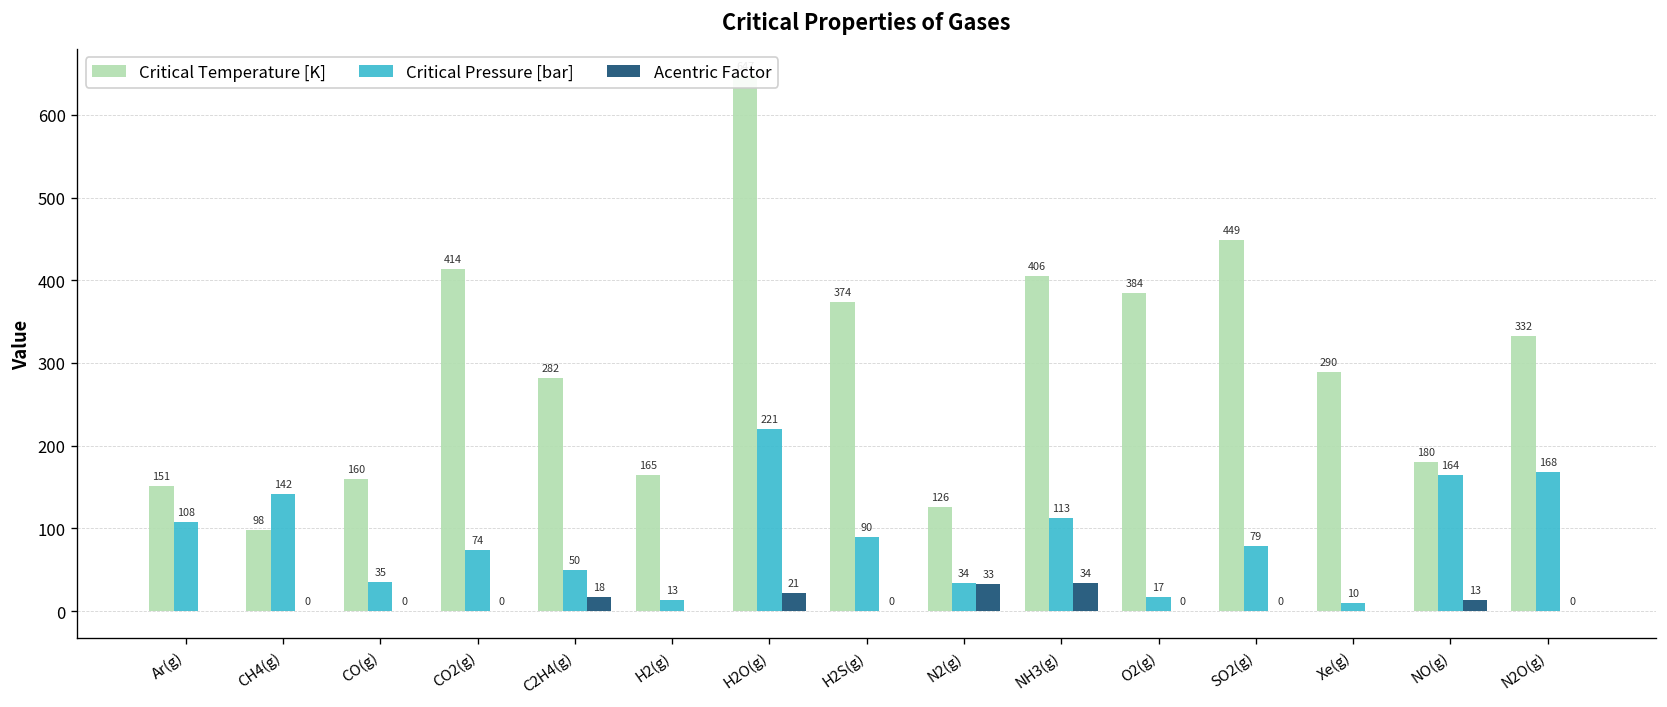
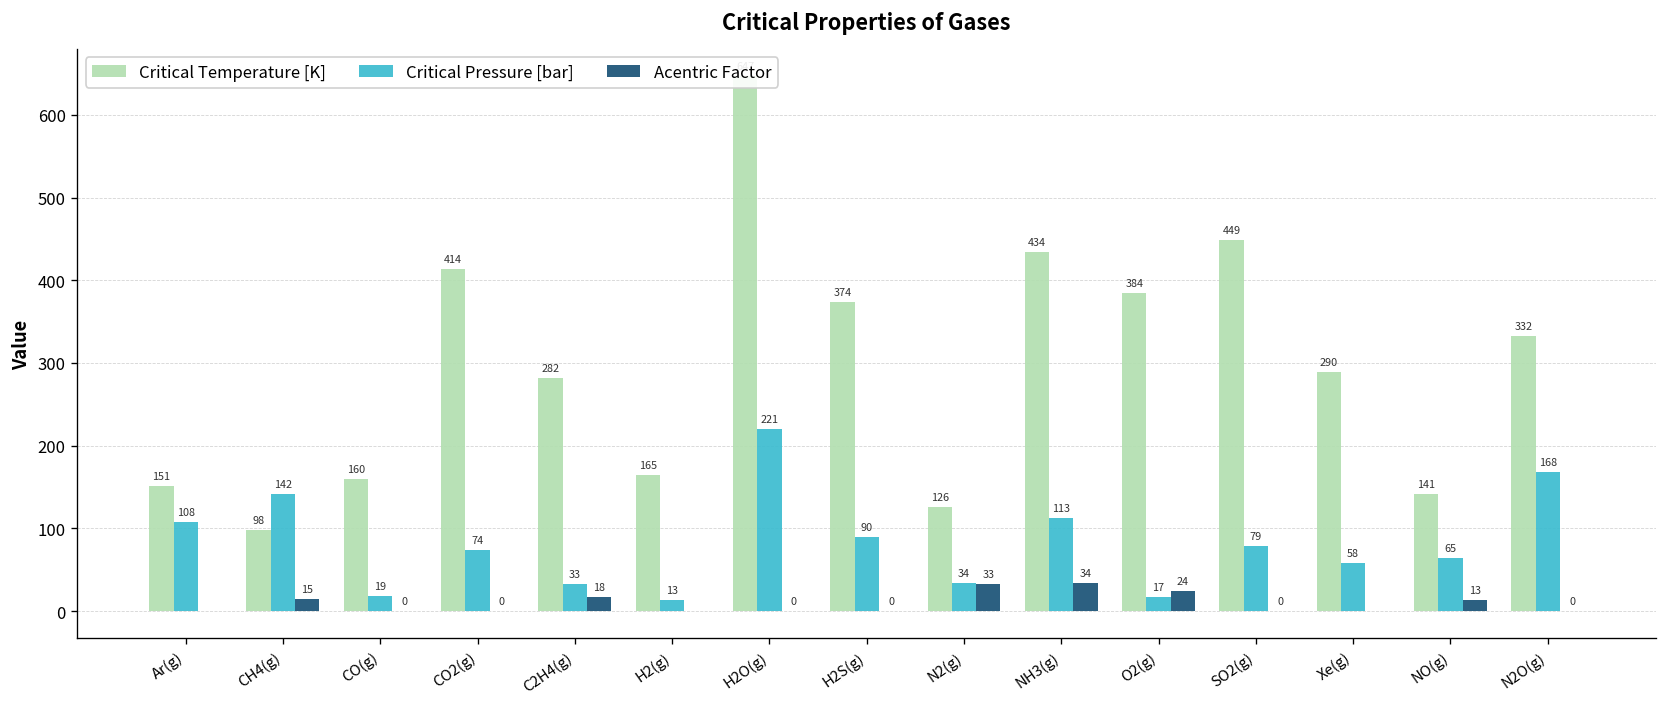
  {
    "Critical Temperature [K]": {
      "Ar(g)": 151,
      "CH4(g)": 98,
      "CO(g)": 160,
      "CO2(g)": 414,
      "C2H4(g)": 282,
      "H2(g)": 165,
      "H2S(g)": 374,
      "N2(g)": 126,
-     "NH3(g)": 406,
+     "NH3(g)": 434,
      "O2(g)": 384,
      "SO2(g)": 449,
      "Xe(g)": 290,
-     "NO(g)": 180,
+     "NO(g)": 141,
      "N2O(g)": 332
    },
    "Critical Pressure [bar]": {
      "Ar(g)": 108,
      "CH4(g)": 142,
-     "CO(g)": 35,
+     "CO(g)": 19,
      "CO2(g)": 74,
-     "C2H4(g)": 50,
+     "C2H4(g)": 33,
      "H2(g)": 13,
      "H2O(g)": 221,
      "H2S(g)": 90,
      "N2(g)": 34,
      "NH3(g)": 113,
      "O2(g)": 17,
      "SO2(g)": 79,
-     "Xe(g)": 10,
-     "NO(g)": 164,
+     "Xe(g)": 58,
+     "NO(g)": 65,
      "N2O(g)": 168
    },
    "Acentric Factor": {
-     "CH4(g)": 0,
+     "CH4(g)": 15,
      "CO(g)": 0,
      "CO2(g)": 0,
      "C2H4(g)": 18,
-     "H2O(g)": 21,
+     "H2O(g)": 0,
      "H2S(g)": 0,
      "N2(g)": 33,
      "NH3(g)": 34,
-     "O2(g)": 0,
+     "O2(g)": 24,
      "SO2(g)": 0,
      "NO(g)": 13,
      "N2O(g)": 0
    }
  }
